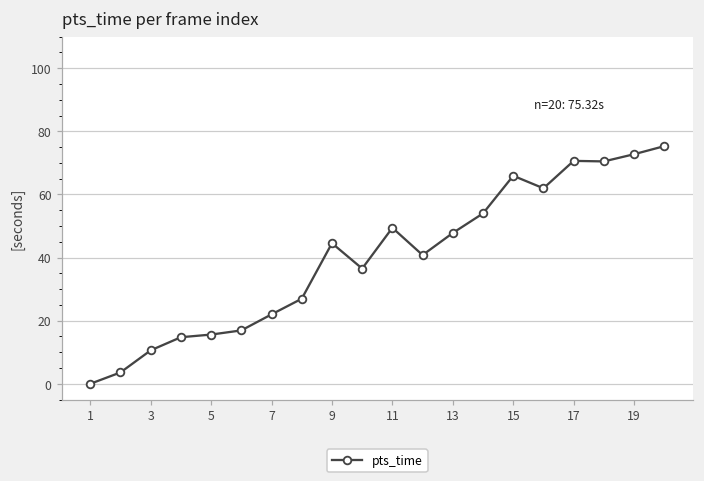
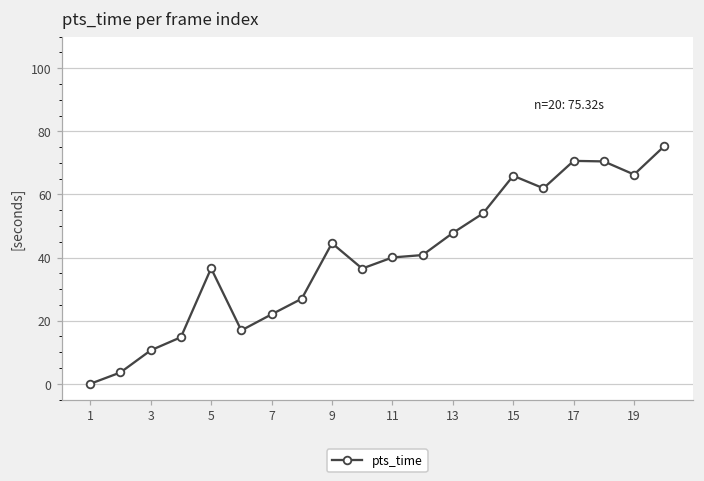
  {
    "1": 0,
    "3": 11,
-   "5": 16,
+   "5": 37,
    "7": 22,
    "9": 45,
-   "11": 49,
+   "11": 40,
    "13": 48,
    "15": 66,
    "17": 71,
-   "19": 73
+   "19": 66
  }
